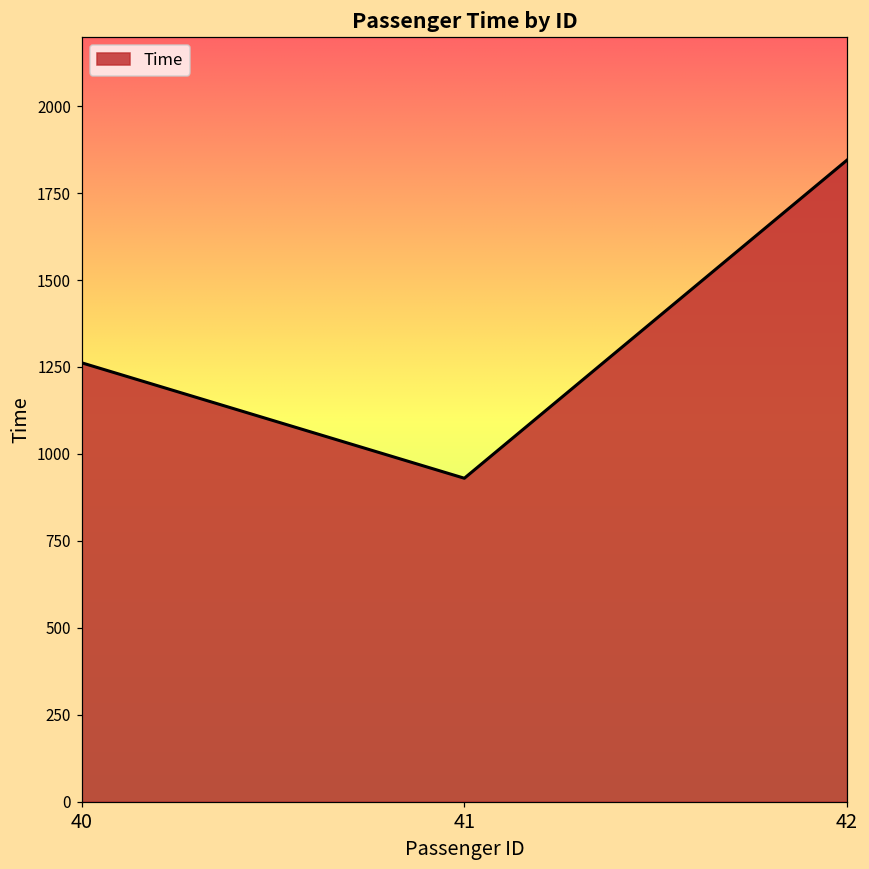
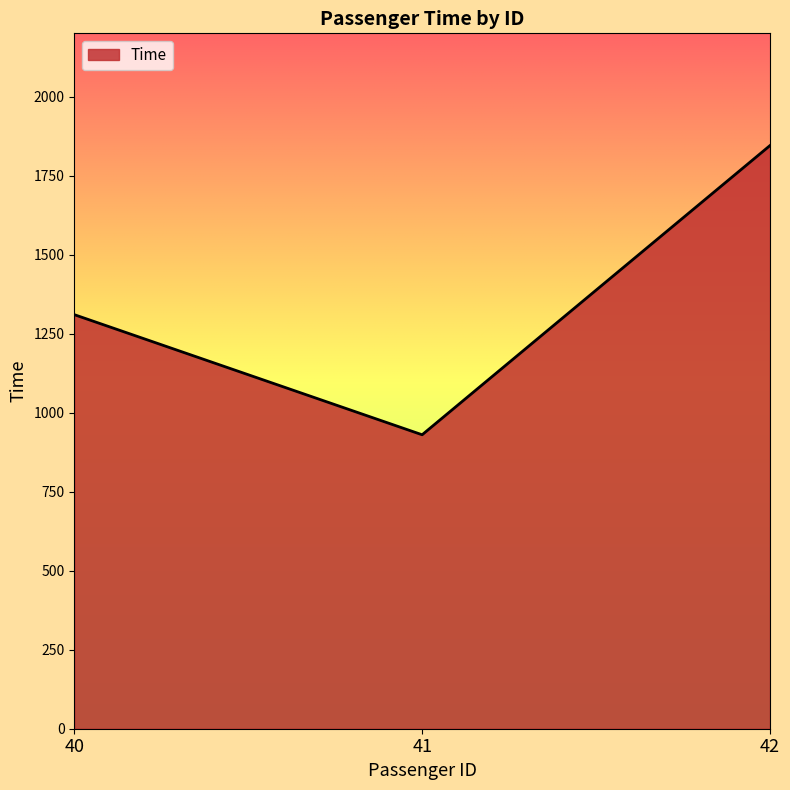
  {
-   "40": 1260,
+   "40": 1310,
    "41": 930,
    "42": 1850
  }
